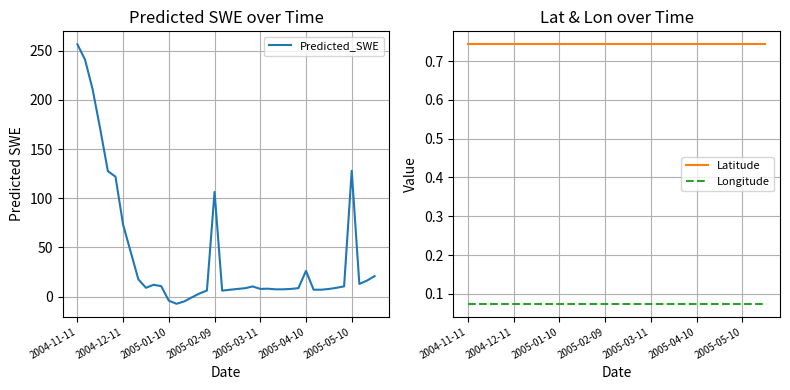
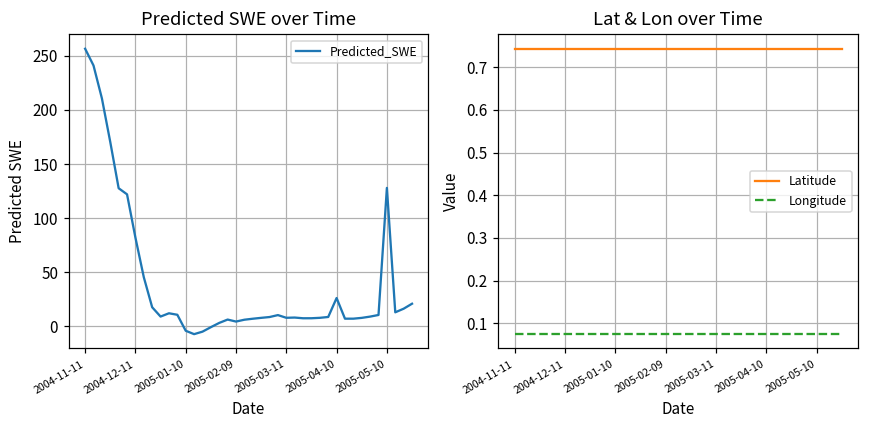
  {
    "Predicted SWE over Time": {
      "2004-11-11": 260,
-     "2004-12-11": 70,
+     "2004-12-11": 80,
      "2005-01-10": 0,
-     "2005-02-09": 110,
+     "2005-02-09": 0,
      "2005-03-11": 10,
      "2005-04-10": 30,
      "2005-05-10": 130
    },
    "Lat & Lon over Time": {
      "Latitude": {
        "2004-11-11": 0.74,
        "2004-12-11": 0.74,
        "2005-01-10": 0.74,
        "2005-02-09": 0.74,
        "2005-03-11": 0.74,
        "2005-04-10": 0.74,
        "2005-05-10": 0.74
      },
      "Longitude": {
        "2004-11-11": 0.07,
        "2004-12-11": 0.07,
        "2005-01-10": 0.07,
        "2005-02-09": 0.07,
        "2005-03-11": 0.07,
        "2005-04-10": 0.07,
        "2005-05-10": 0.07
      }
    }
  }
